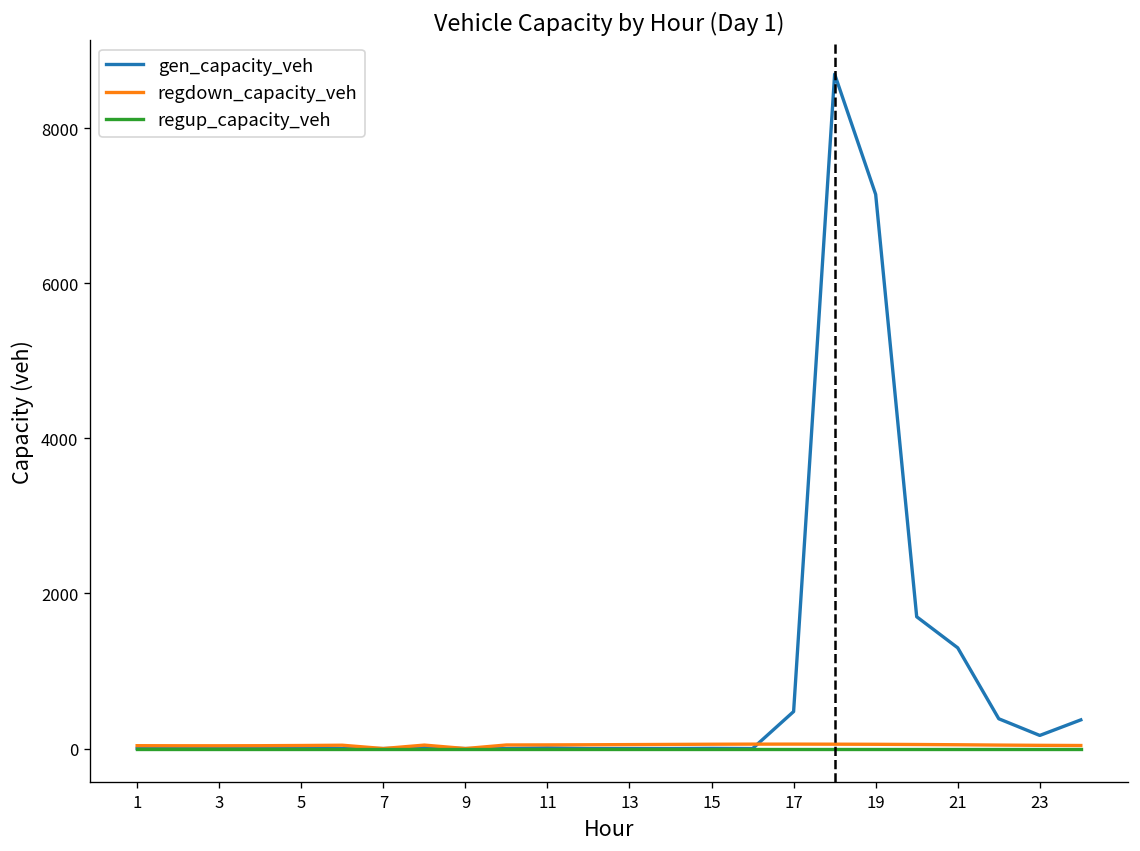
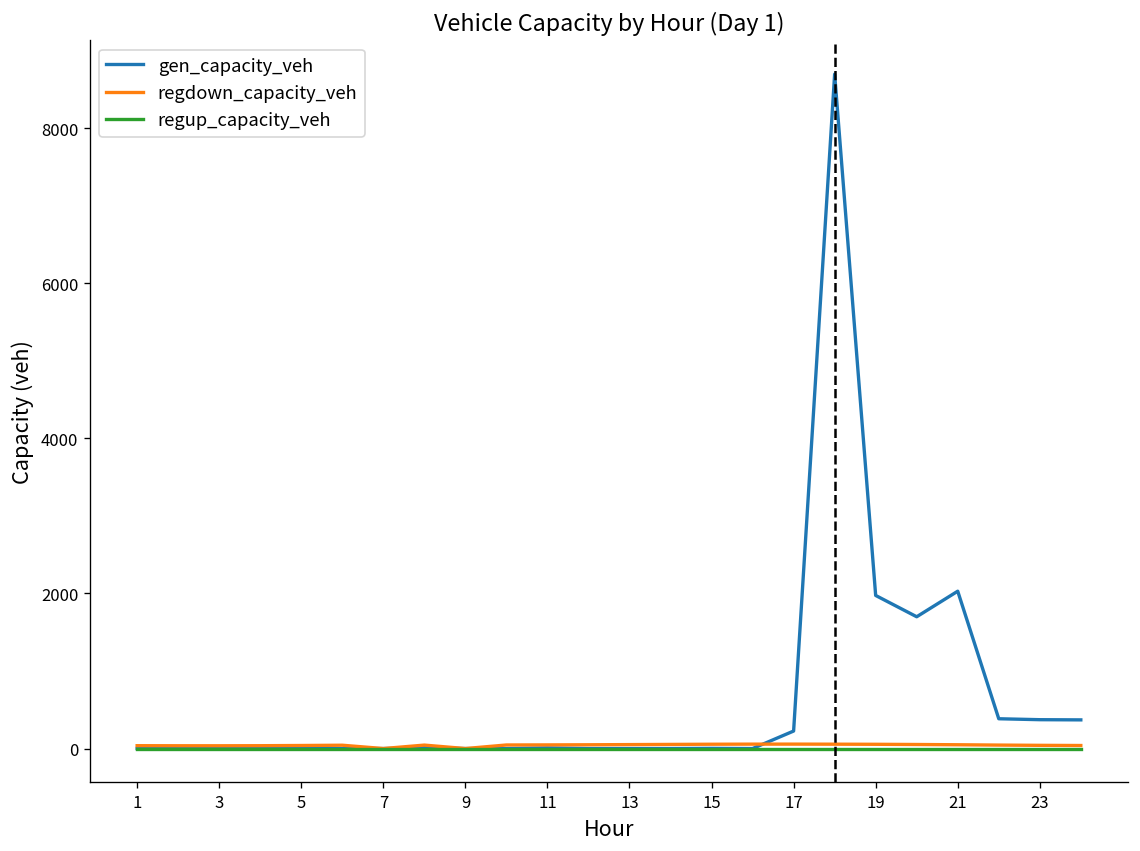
  {
    "gen_capacity_veh": {
-     "17": 500,
-     "19": 7100,
-     "21": 1300,
-     "23": 200
+     "17": 200,
+     "19": 2000,
+     "21": 2000,
+     "23": 400
    },
    "regdown_capacity_veh": {
      "13": 100,
      "15": 100,
      "17": 100,
      "19": 100,
      "21": 0,
      "23": 0
    },
    "regup_capacity_veh": {
      "17": 0,
      "19": 0,
      "21": 0,
      "23": 0
    }
  }
